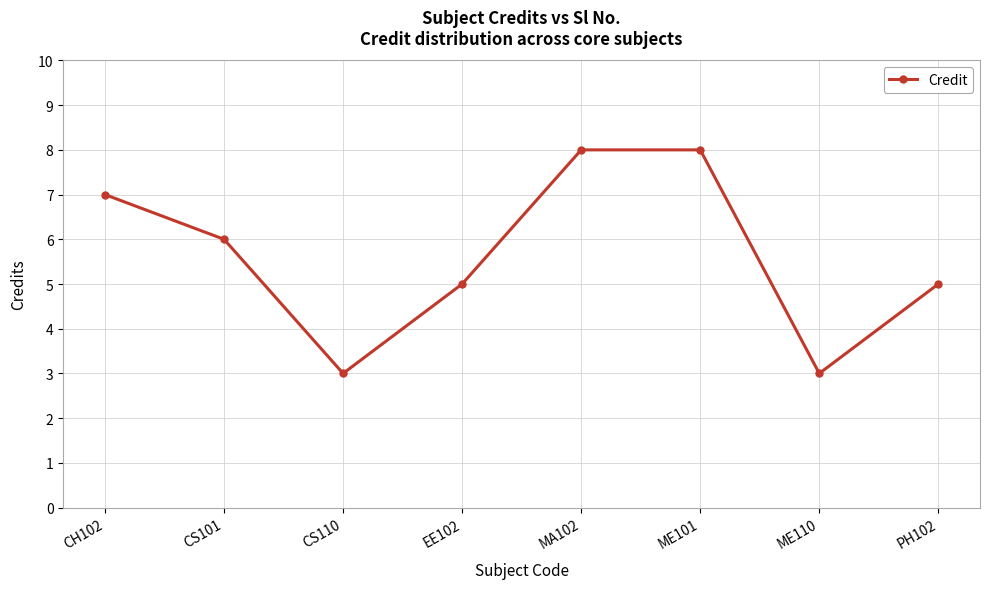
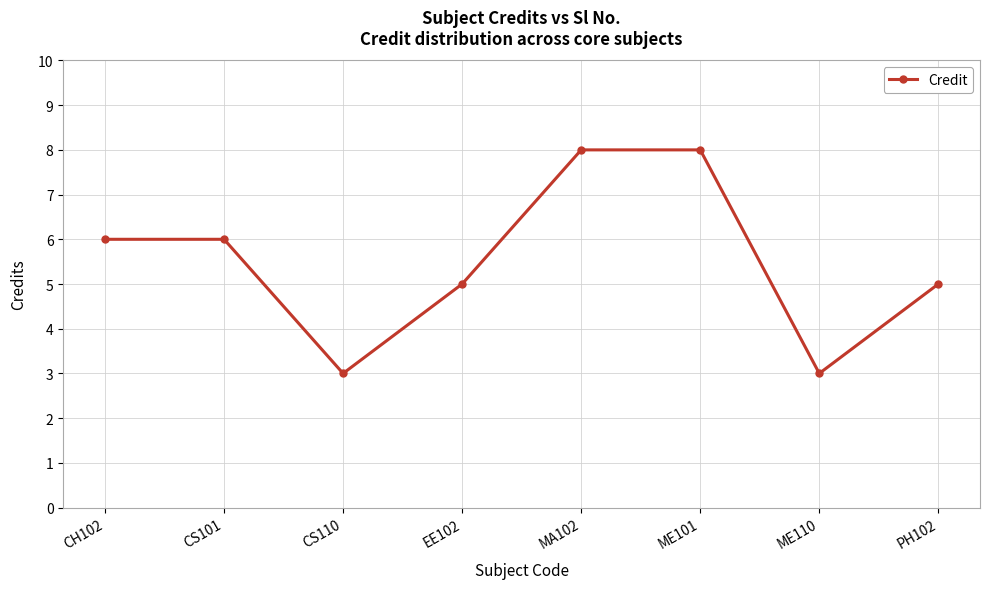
  {
-   "CH102": 7,
+   "CH102": 6,
    "CS101": 6,
    "CS110": 3,
    "EE102": 5,
    "MA102": 8,
    "ME101": 8,
    "ME110": 3,
    "PH102": 5
  }
